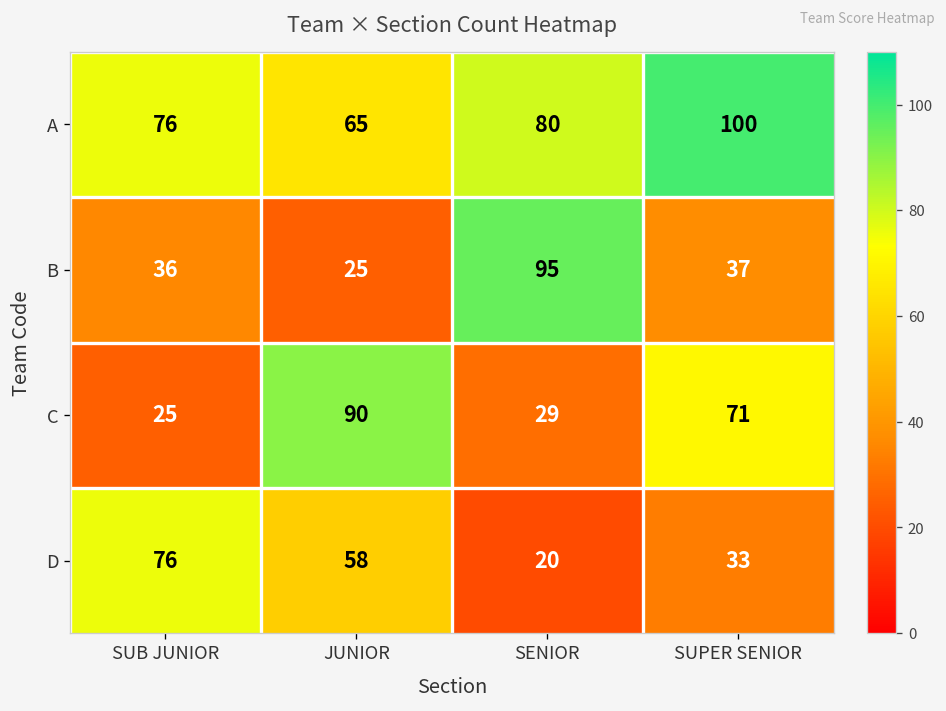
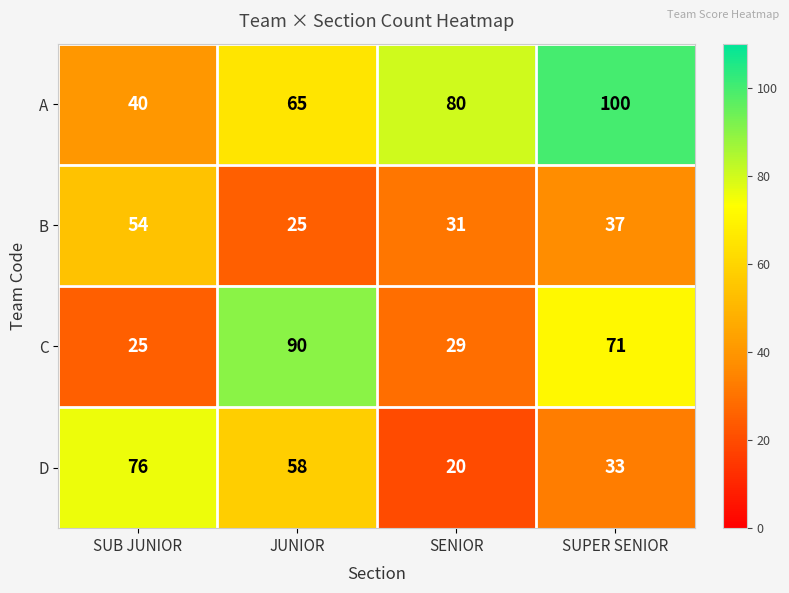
  {
    "A": {
-     "SUB JUNIOR": 76,
+     "SUB JUNIOR": 40,
      "JUNIOR": 65,
      "SENIOR": 80,
      "SUPER SENIOR": 100
    },
    "B": {
-     "SUB JUNIOR": 36,
+     "SUB JUNIOR": 54,
      "JUNIOR": 25,
-     "SENIOR": 95,
+     "SENIOR": 31,
      "SUPER SENIOR": 37
    },
    "C": {
      "SUB JUNIOR": 25,
      "JUNIOR": 90,
      "SENIOR": 29,
      "SUPER SENIOR": 71
    },
    "D": {
      "SUB JUNIOR": 76,
      "JUNIOR": 58,
      "SENIOR": 20,
      "SUPER SENIOR": 33
    }
  }
